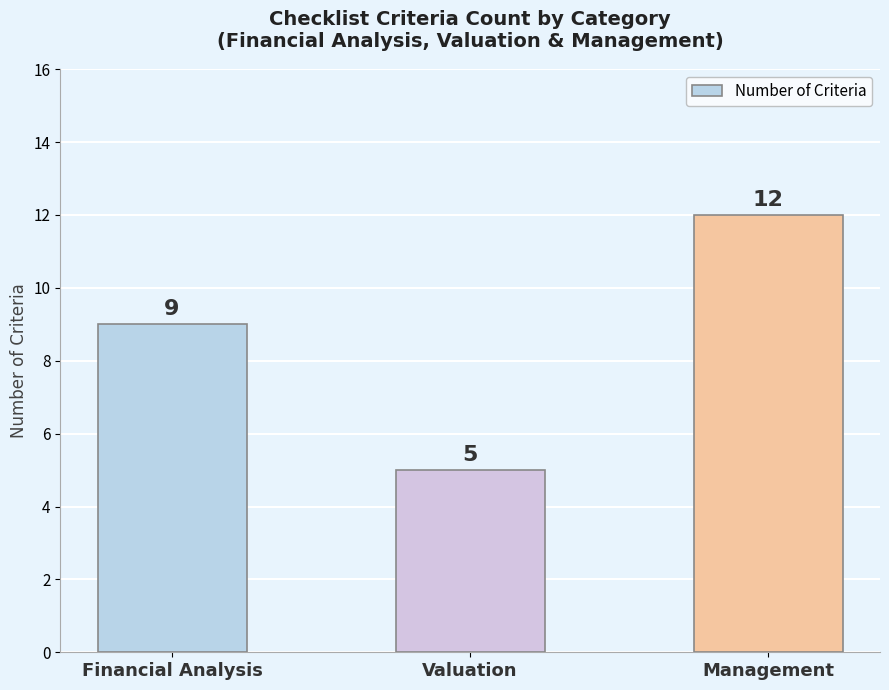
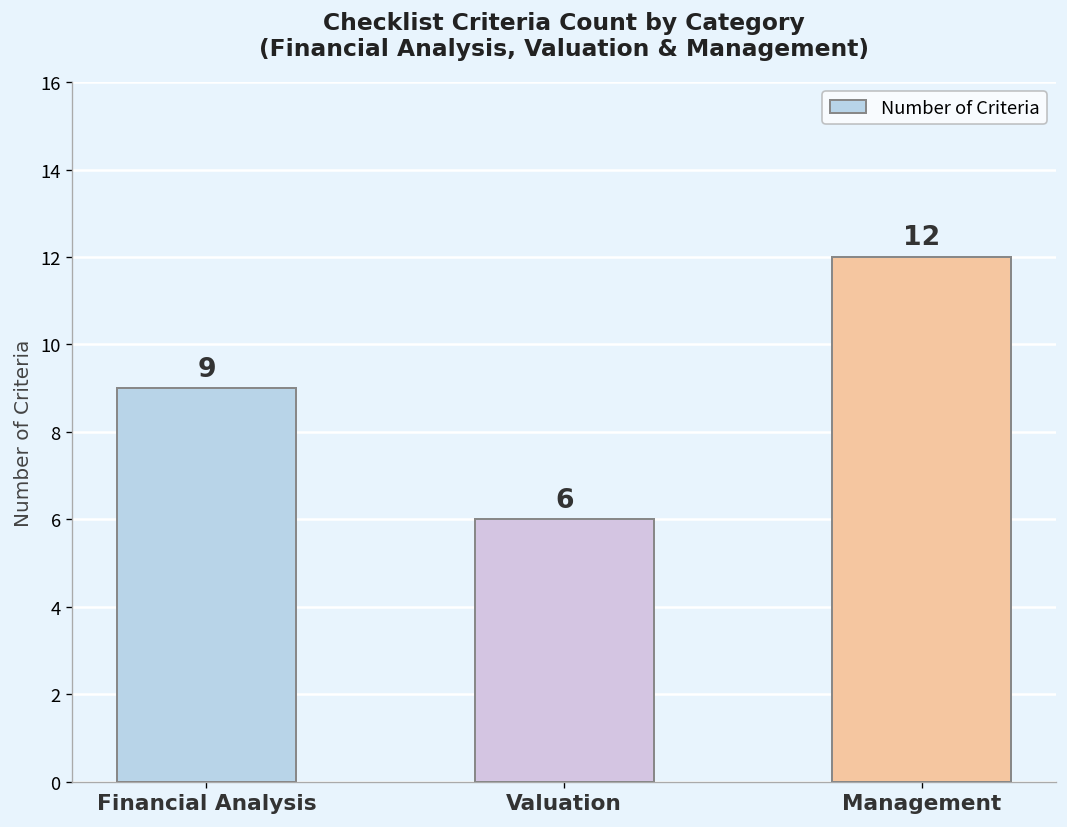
  {
    "Financial Analysis": 9,
-   "Valuation": 5,
+   "Valuation": 6,
    "Management": 12
  }
